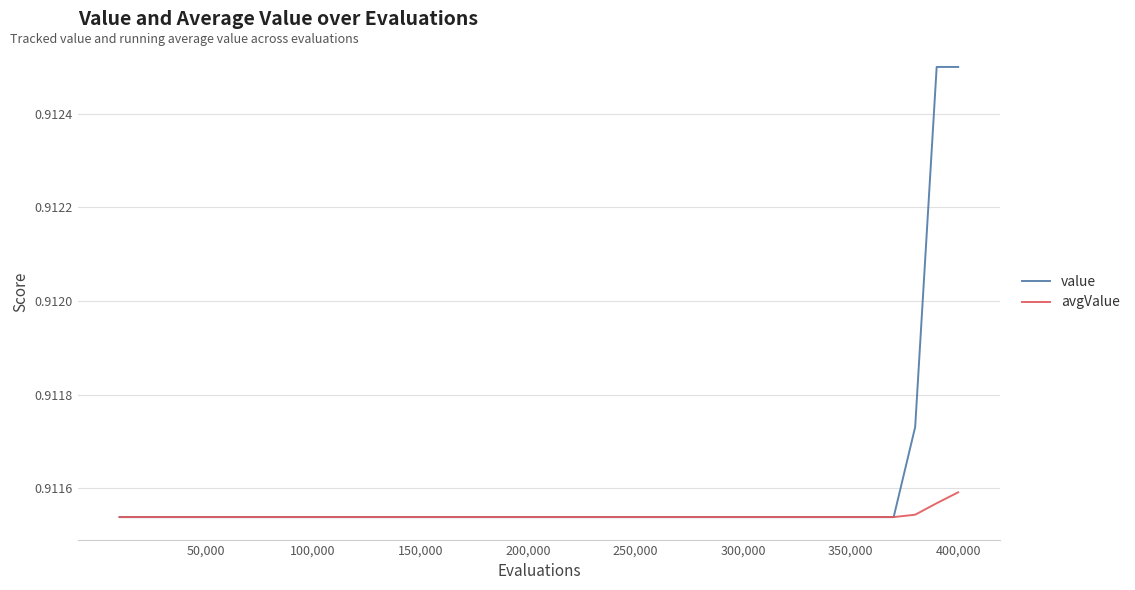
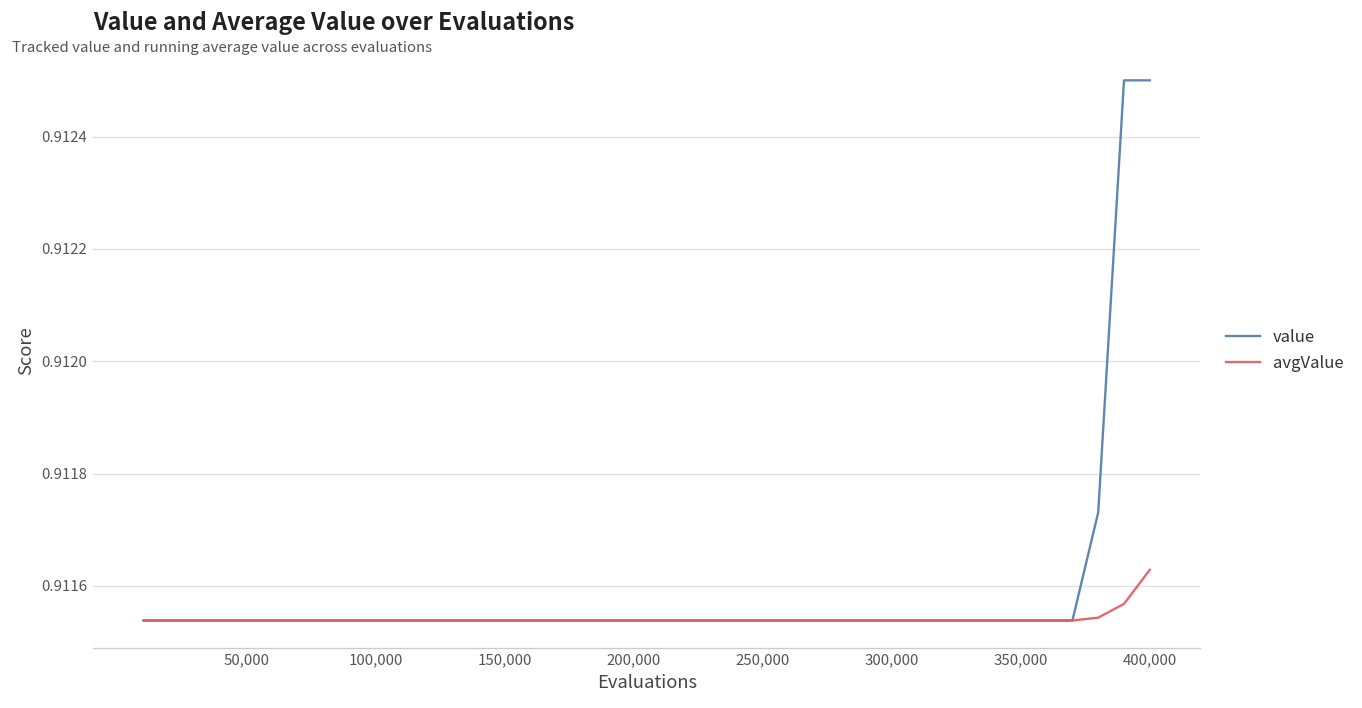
  {
    "value": {
      "400,000": 0.91250
    },
    "avgValue": {
-     "400,000": 0.91159
+     "400,000": 0.91163
    }
  }
